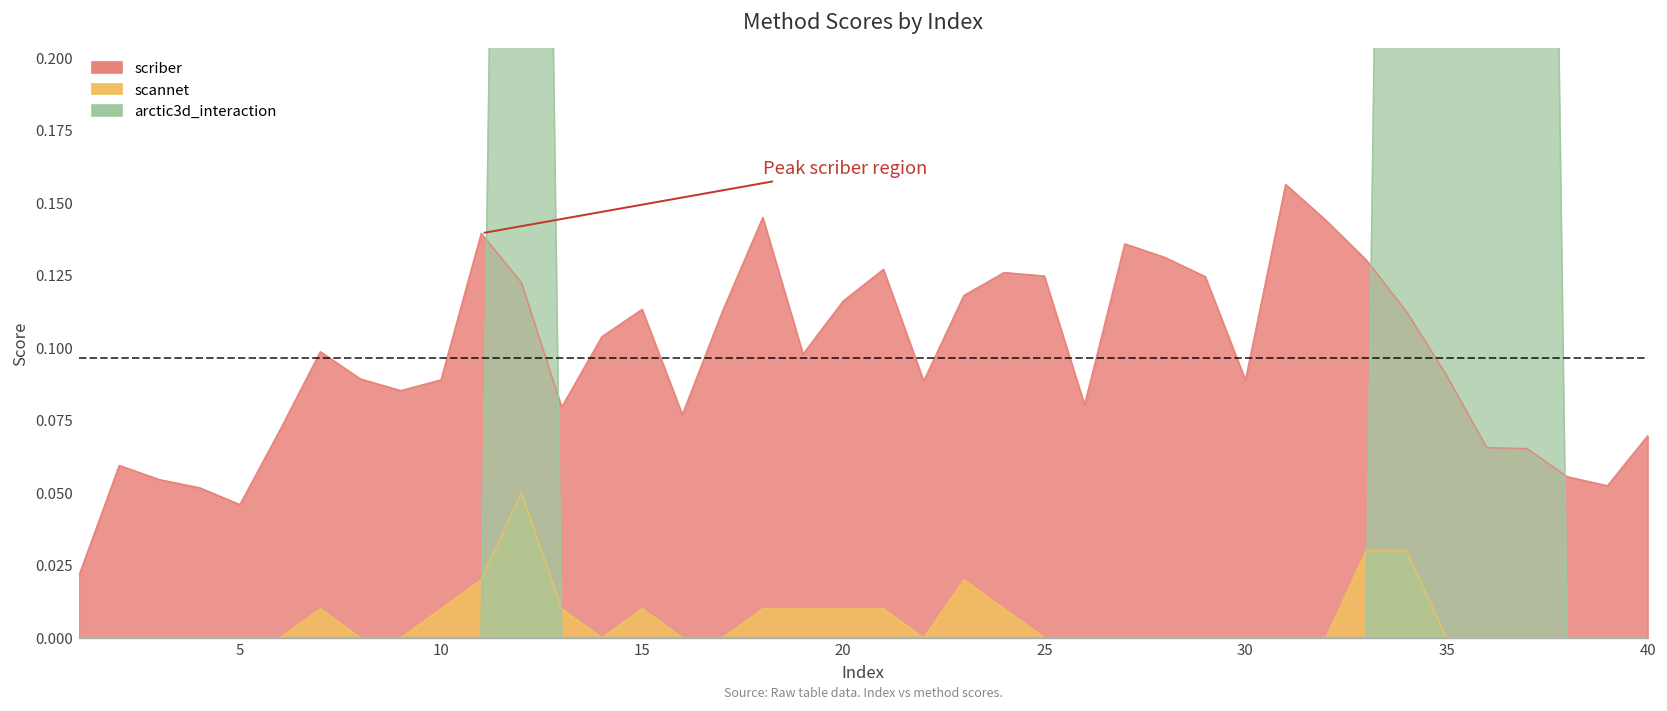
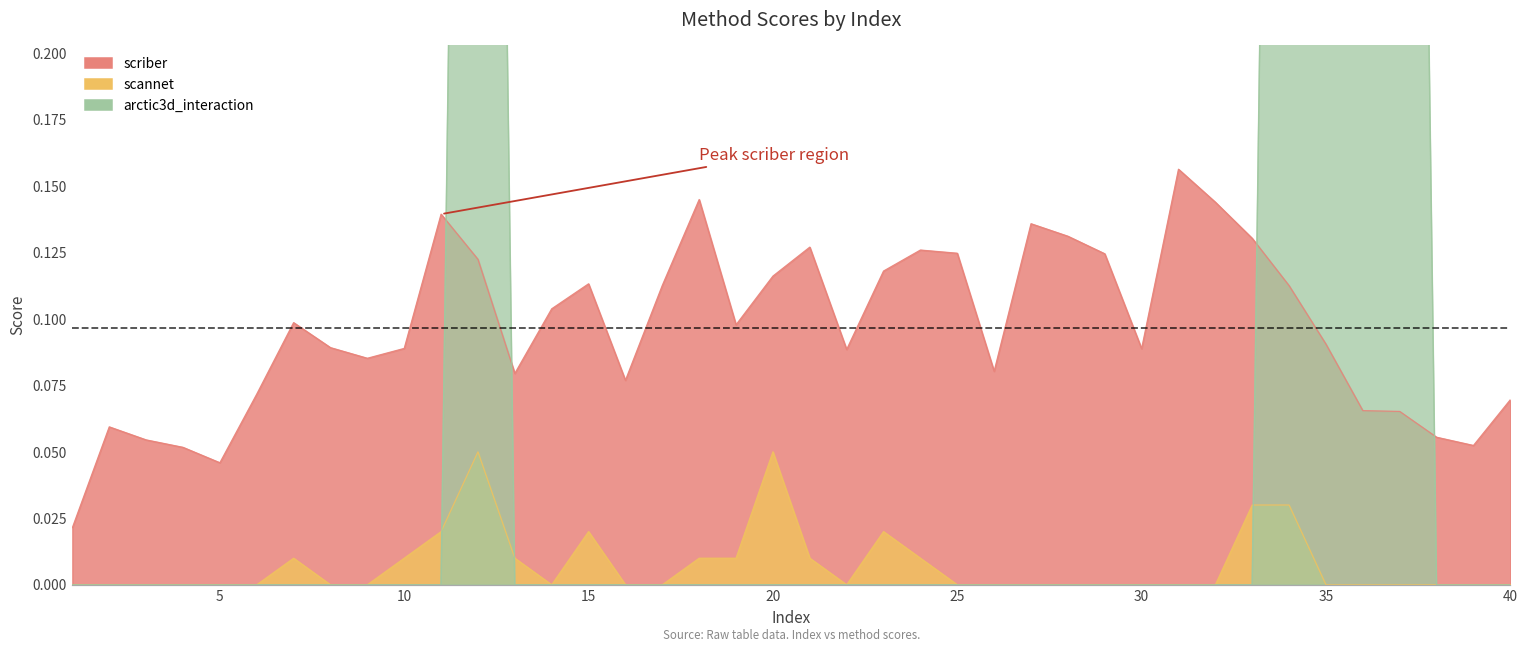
  {
    "scriber": {
      "5": 0.046,
      "10": 0.089,
      "15": 0.113,
      "20": 0.116,
      "25": 0.125,
      "30": 0.089,
      "35": 0.09,
      "40": 0.07
    },
    "scannet": {
      "10": 0.01,
-     "15": 0.01,
-     "20": 0.01,
+     "15": 0.02,
+     "20": 0.05,
      "35": 0.00
    },
    "arctic3d_interaction": {
      "10": 0.00,
      "15": 0.00,
      "20": 0.00
    }
  }
